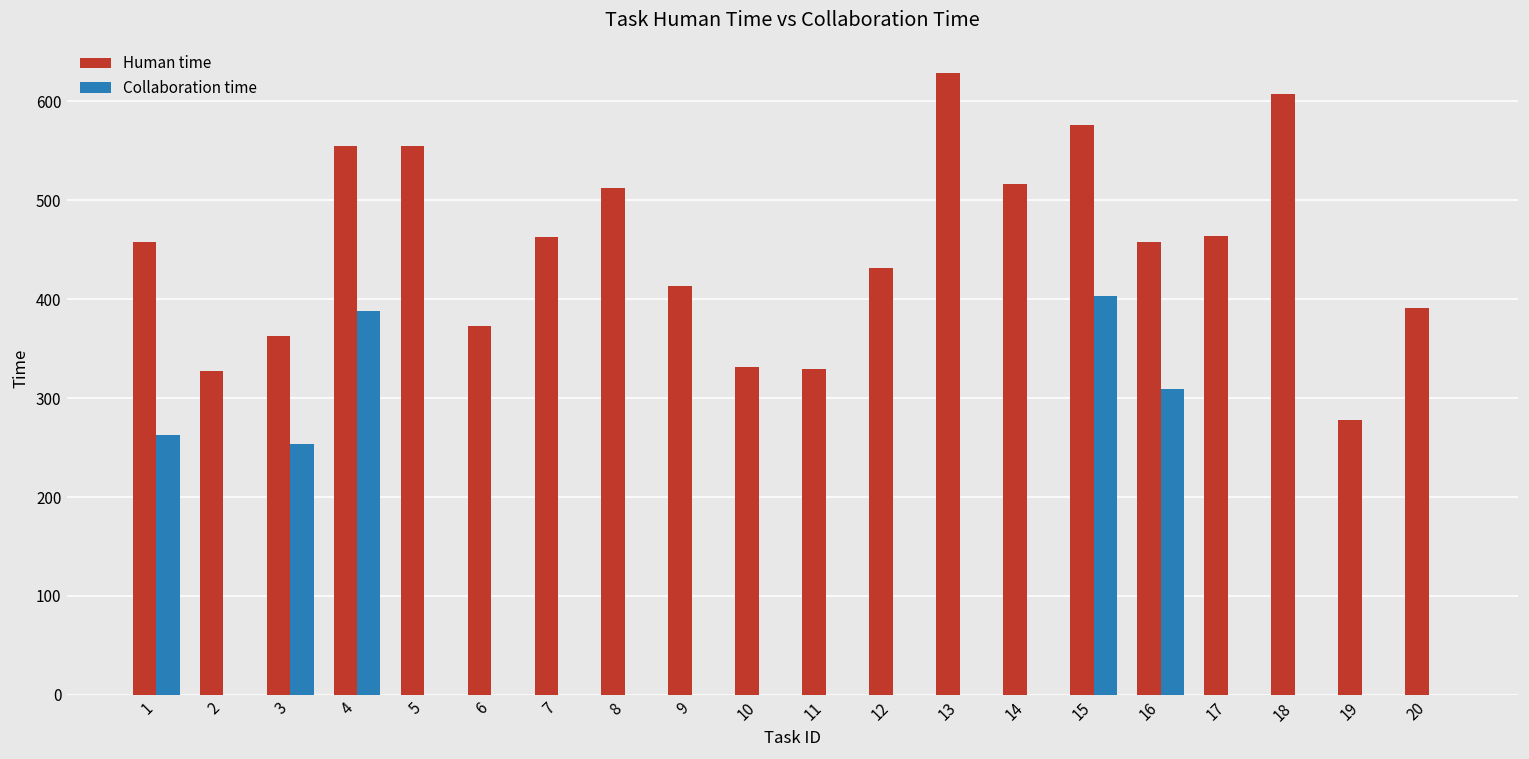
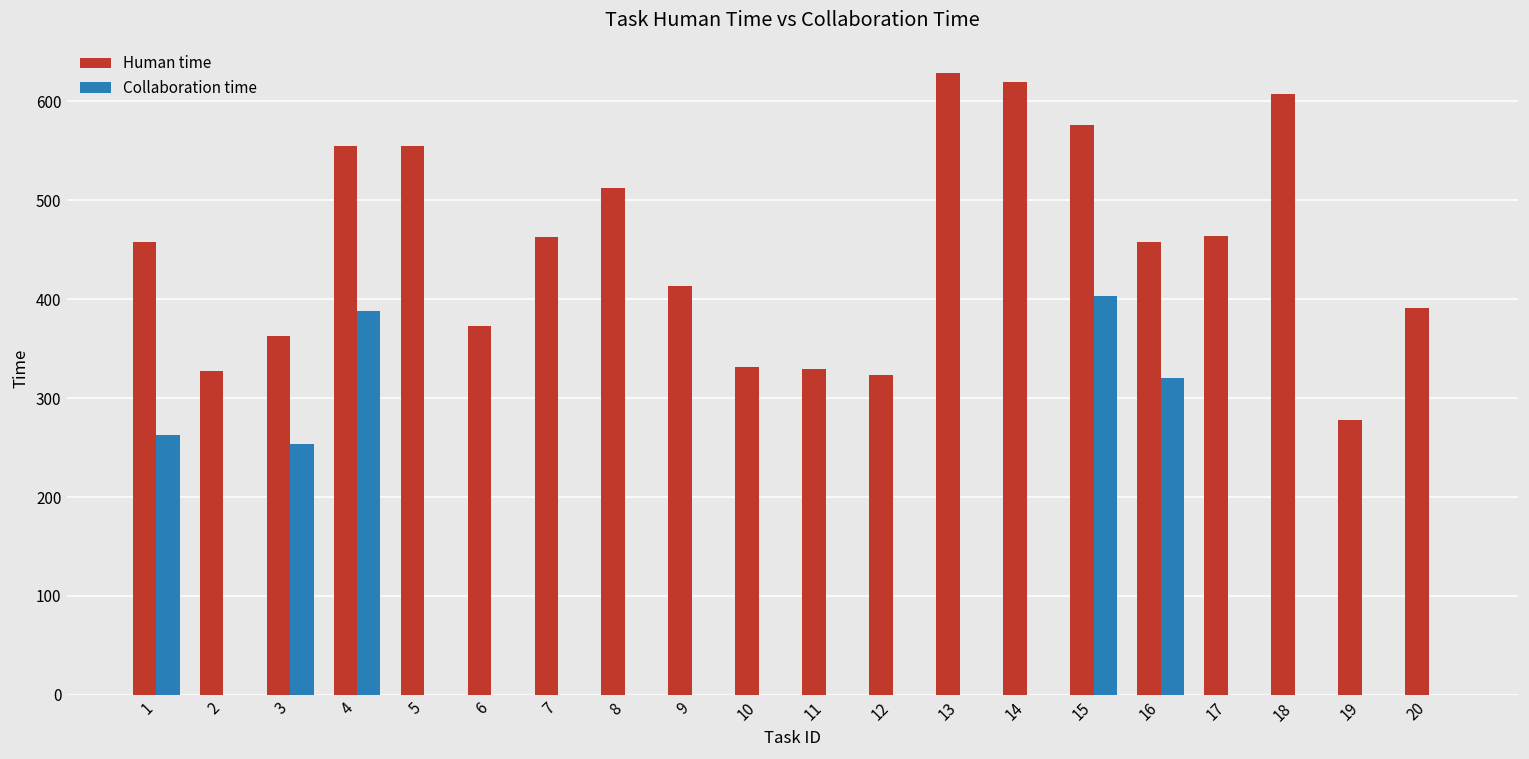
  {
    "Human time": {
      "1": 460,
      "2": 330,
      "3": 360,
      "4": 560,
      "5": 560,
      "6": 370,
      "7": 460,
      "8": 510,
      "9": 410,
      "10": 330,
      "11": 330,
-     "12": 430,
+     "12": 320,
      "13": 630,
-     "14": 520,
+     "14": 620,
      "15": 580,
      "16": 460,
      "17": 460,
      "18": 610,
      "19": 280,
      "20": 390
    },
    "Collaboration time": {
      "1": 260,
      "2": 0,
      "3": 250,
      "4": 390,
      "5": 0,
      "6": 0,
      "7": 0,
      "8": 0,
      "9": 0,
      "10": 0,
      "11": 0,
      "12": 0,
      "13": 0,
      "14": 0,
      "15": 400,
-     "16": 310,
+     "16": 320,
      "17": 0,
      "18": 0,
      "19": 0,
      "20": 0
    }
  }
